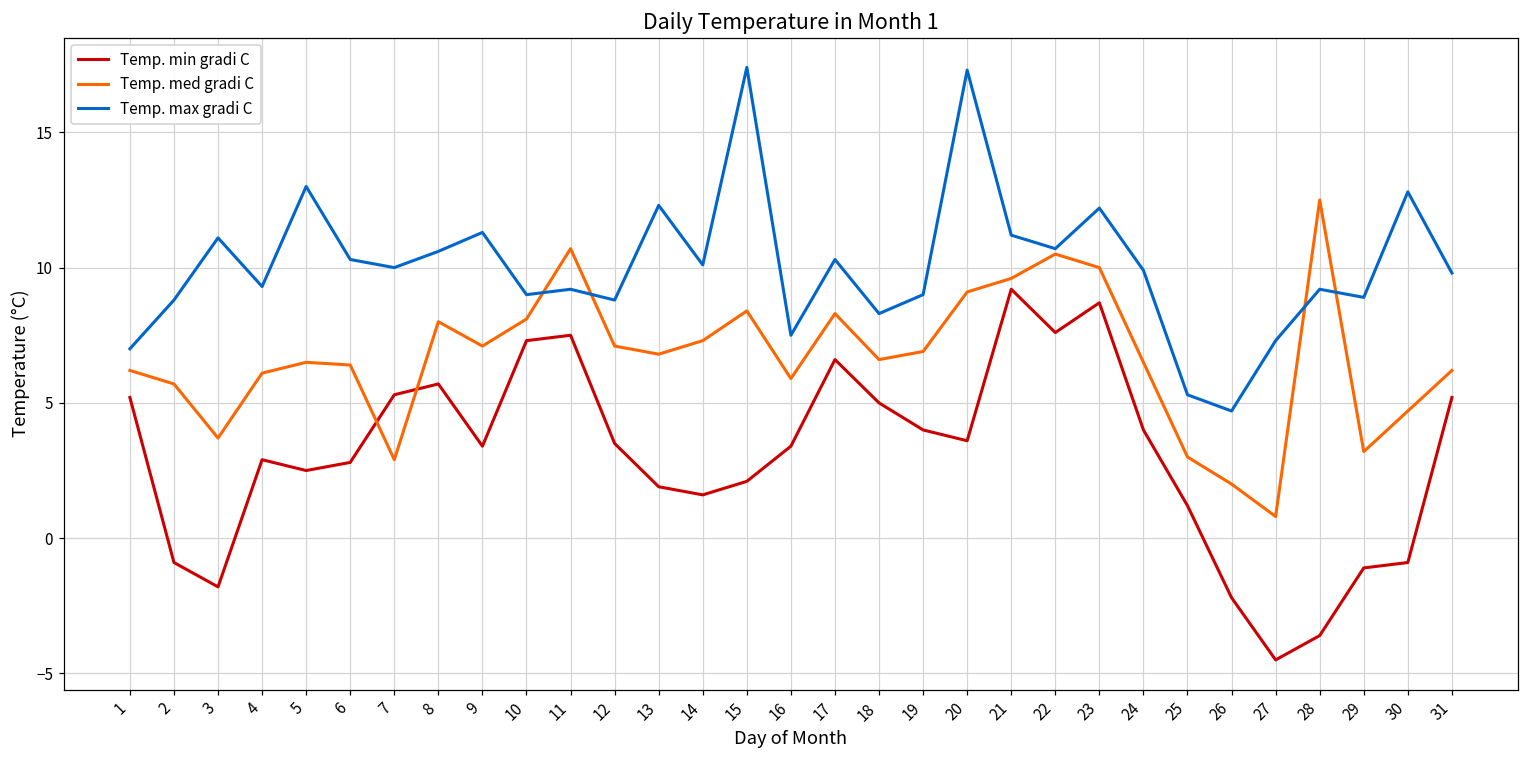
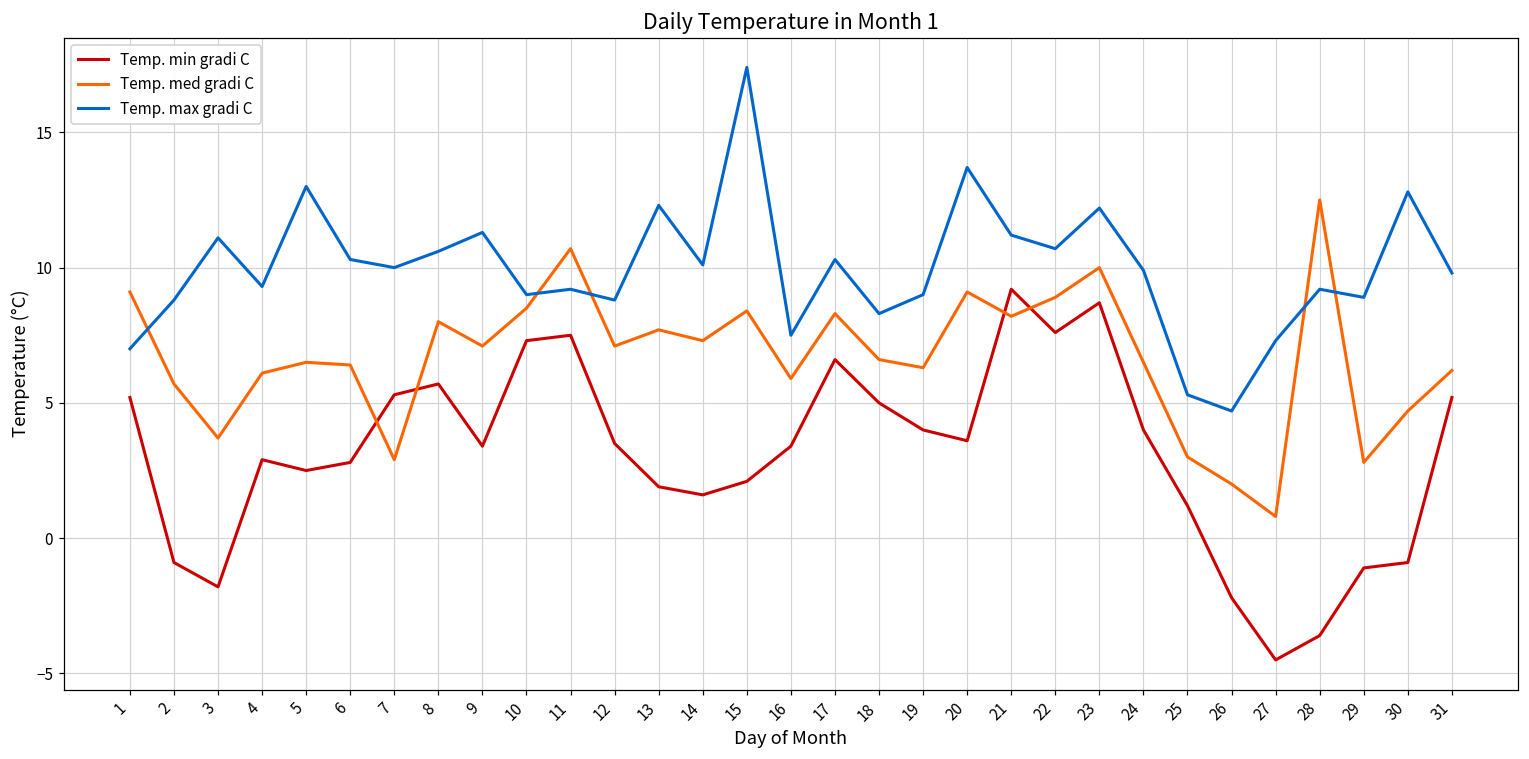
  {
    "Temp. min gradi C": {
      "1": 5.2,
      "2": -0.9,
      "3": -1.8,
      "4": 2.9,
      "5": 2.5,
      "6": 2.8,
      "7": 5.3,
      "8": 5.7,
      "9": 3.4,
      "10": 7.3,
      "11": 7.5,
      "12": 3.5,
      "13": 1.9,
      "14": 1.6,
      "15": 2.1,
      "16": 3.4,
      "17": 6.6,
      "18": 5.0,
      "19": 4.0,
      "20": 3.6,
      "21": 9.2,
      "22": 7.6,
      "23": 8.7,
      "24": 4.0,
      "25": 1.2,
      "26": -2.2,
      "27": -4.5,
      "28": -3.6,
      "29": -1.1,
      "30": -0.9,
      "31": 5.2
    },
    "Temp. med gradi C": {
-     "1": 6.2,
+     "1": 9.1,
      "2": 5.7,
      "3": 3.7,
      "4": 6.1,
      "5": 6.5,
      "6": 6.4,
      "7": 2.9,
      "8": 8.0,
      "9": 7.1,
-     "10": 8.1,
+     "10": 8.5,
      "11": 10.7,
      "12": 7.1,
-     "13": 6.8,
+     "13": 7.7,
      "14": 7.3,
      "15": 8.4,
      "16": 5.9,
      "17": 8.3,
      "18": 6.6,
-     "19": 6.9,
+     "19": 6.3,
      "20": 9.1,
-     "21": 9.6,
-     "22": 10.5,
+     "21": 8.2,
+     "22": 8.9,
      "23": 10.0,
      "24": 6.5,
      "25": 3.0,
      "26": 2.0,
      "27": 0.8,
      "28": 12.5,
-     "29": 3.2,
+     "29": 2.8,
      "30": 4.7,
      "31": 6.2
    },
    "Temp. max gradi C": {
      "1": 7.0,
      "2": 8.8,
      "3": 11.1,
      "4": 9.3,
      "5": 13.0,
      "6": 10.3,
      "7": 10.0,
      "8": 10.6,
      "9": 11.3,
      "10": 9.0,
      "11": 9.2,
      "12": 8.8,
      "13": 12.3,
      "14": 10.1,
      "15": 17.4,
      "16": 7.5,
      "17": 10.3,
      "18": 8.3,
      "19": 9.0,
-     "20": 17.3,
+     "20": 13.7,
      "21": 11.2,
      "22": 10.7,
      "23": 12.2,
      "24": 9.9,
      "25": 5.3,
      "26": 4.7,
      "27": 7.3,
      "28": 9.2,
      "29": 8.9,
      "30": 12.8,
      "31": 9.8
    }
  }
